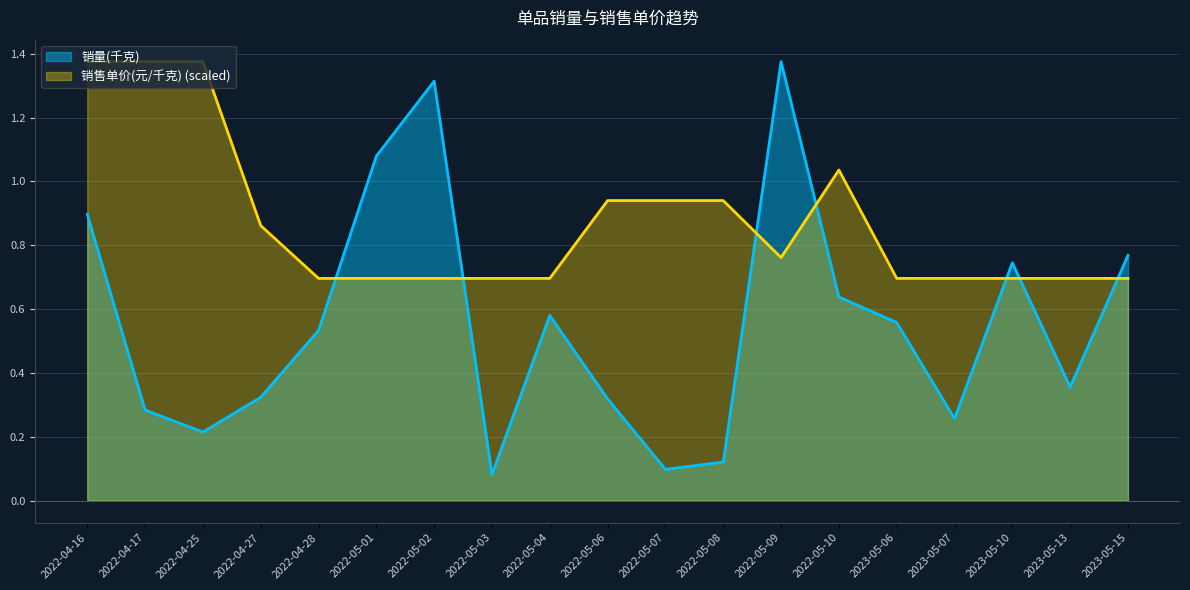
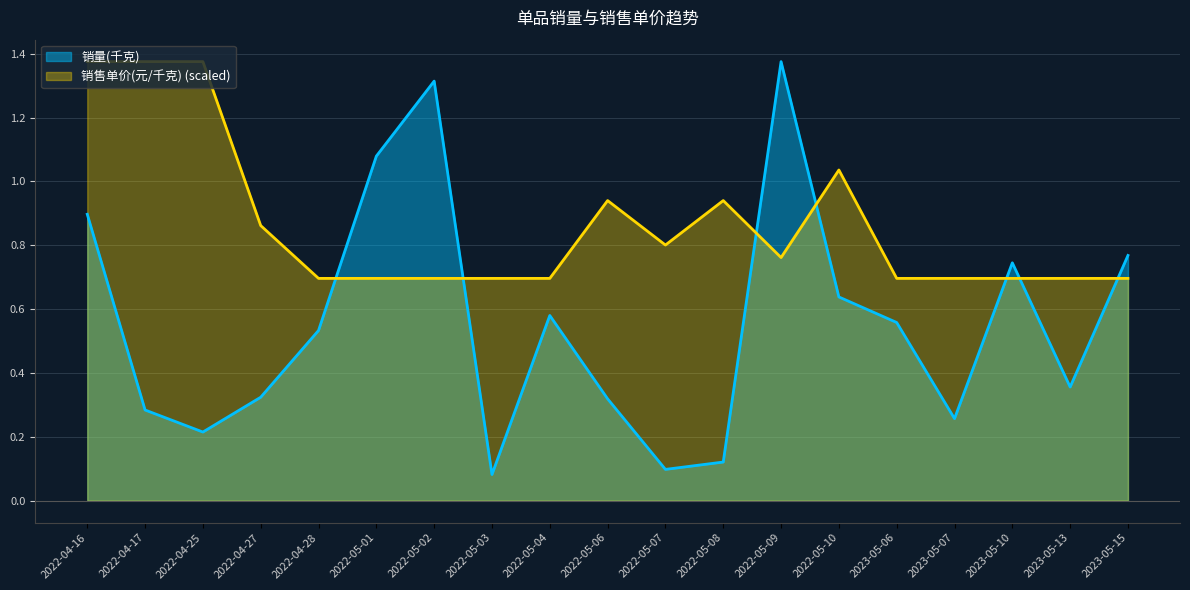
  {
    "销量(千克)": {
      "2022-04-16": 0.90,
      "2022-04-17": 0.28,
      "2022-04-25": 0.22,
      "2022-04-27": 0.32,
      "2022-04-28": 0.53,
      "2022-05-01": 1.08,
      "2022-05-02": 1.31,
      "2022-05-03": 0.08,
      "2022-05-04": 0.58,
      "2022-05-06": 0.32,
      "2022-05-07": 0.10,
      "2022-05-08": 0.12,
      "2022-05-09": 1.38,
      "2022-05-10": 0.64,
      "2023-05-06": 0.56,
      "2023-05-07": 0.26,
      "2023-05-10": 0.75,
      "2023-05-13": 0.36,
      "2023-05-15": 0.77
    },
    "销售单价(元/千克) (scaled)": {
      "2022-04-27": 0.86,
      "2022-04-28": 0.70,
      "2022-05-01": 0.70,
      "2022-05-02": 0.70,
      "2022-05-03": 0.70,
      "2022-05-04": 0.70,
      "2022-05-06": 0.94,
-     "2022-05-07": 0.94,
+     "2022-05-07": 0.80,
      "2022-05-08": 0.94,
      "2022-05-09": 0.76,
      "2022-05-10": 1.04,
      "2023-05-06": 0.70,
      "2023-05-07": 0.70,
      "2023-05-10": 0.70,
      "2023-05-13": 0.70,
      "2023-05-15": 0.70
    }
  }
